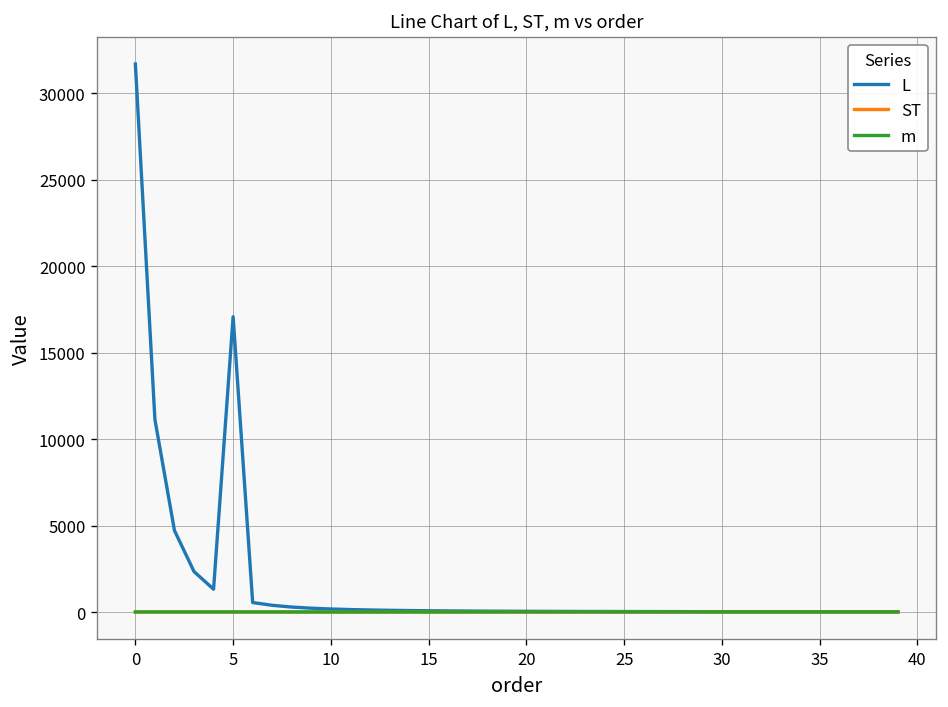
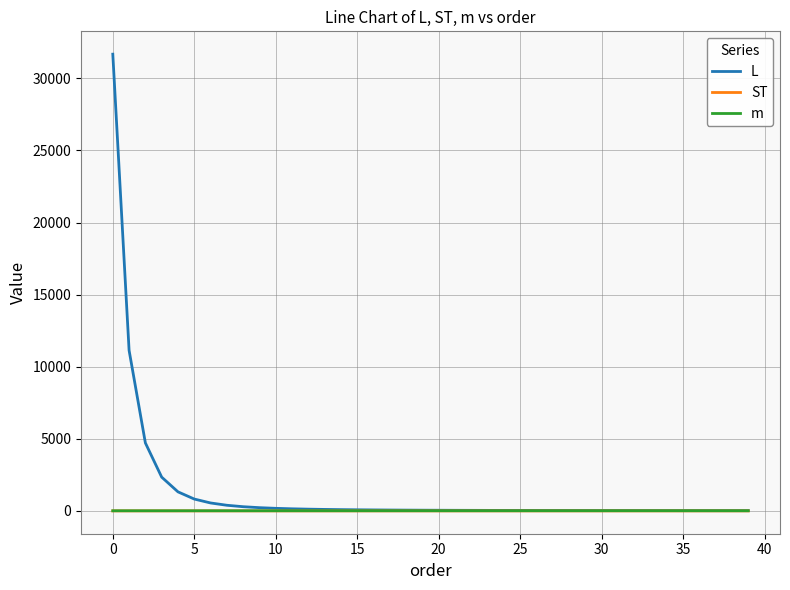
  {
    "L": {
      "0": 31700,
-     "5": 17100
+     "5": 800
    },
    "m": {
      "0": 0,
      "5": 0,
      "10": 0
    }
  }
